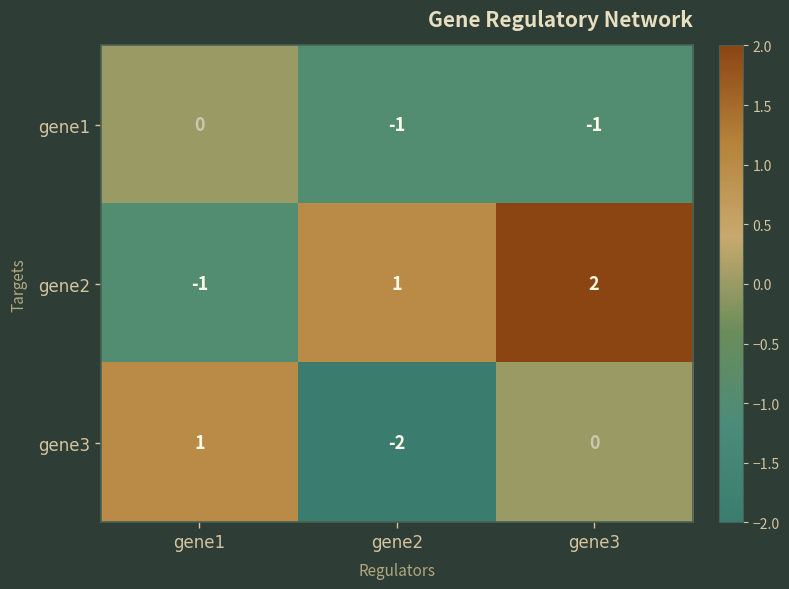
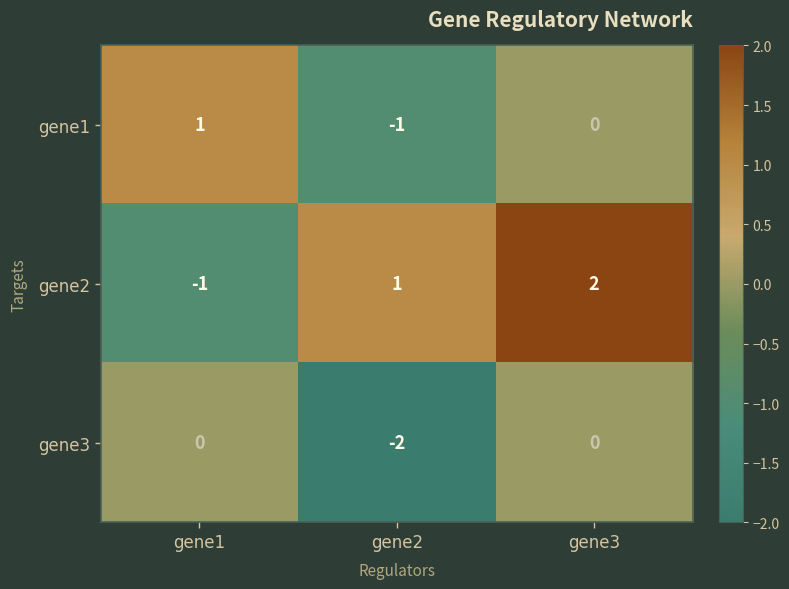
  {
    "gene1": {
-     "gene1": 0,
+     "gene1": 1,
      "gene2": -1,
-     "gene3": -1
+     "gene3": 0
    },
    "gene2": {
      "gene1": -1,
      "gene2": 1,
      "gene3": 2
    },
    "gene3": {
-     "gene1": 1,
+     "gene1": 0,
      "gene2": -2,
      "gene3": 0
    }
  }
